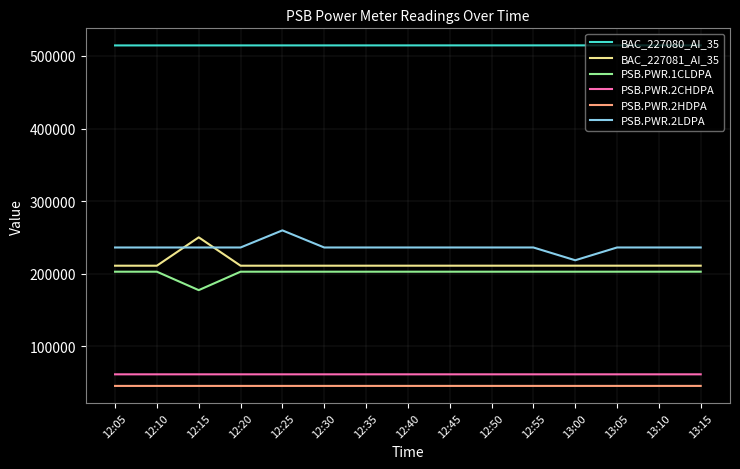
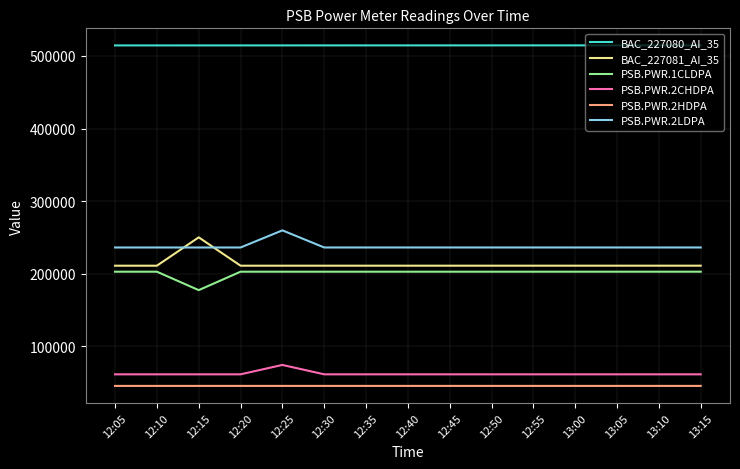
  {
    "BAC_227080_AI_35": {
      "12:05": 510000,
      "12:10": 510000,
      "12:15": 510000,
      "12:20": 510000,
      "12:25": 510000,
      "12:30": 510000,
      "12:35": 510000,
      "12:40": 510000,
      "12:45": 510000,
      "12:50": 510000,
      "12:55": 510000,
      "13:00": 510000
    },
    "BAC_227081_AI_35": {
      "12:05": 210000,
      "12:10": 210000,
      "12:15": 250000,
      "12:20": 210000,
      "12:25": 210000,
      "12:30": 210000,
      "12:35": 210000,
      "12:40": 210000,
      "12:45": 210000,
      "12:50": 210000,
      "12:55": 210000,
      "13:00": 210000,
      "13:05": 210000,
      "13:10": 210000,
      "13:15": 210000
    },
    "PSB.PWR.1CLDPA": {
      "12:05": 200000,
      "12:10": 200000,
      "12:15": 180000,
      "12:20": 200000,
      "12:25": 200000,
      "12:30": 200000,
      "12:35": 200000,
      "12:40": 200000,
      "12:45": 200000,
      "12:50": 200000,
      "12:55": 200000,
      "13:00": 200000,
      "13:05": 200000,
      "13:10": 200000,
      "13:15": 200000
    },
    "PSB.PWR.2CHDPA": {
      "12:05": 60000,
      "12:10": 60000,
      "12:15": 60000,
      "12:20": 60000,
-     "12:25": 60000,
+     "12:25": 70000,
      "12:30": 60000,
      "12:35": 60000,
      "12:40": 60000,
      "12:45": 60000,
      "12:50": 60000,
      "12:55": 60000,
      "13:00": 60000,
      "13:05": 60000,
      "13:10": 60000,
      "13:15": 60000
    },
    "PSB.PWR.2HDPA": {
      "12:05": 50000,
      "12:10": 50000,
      "12:15": 50000,
      "12:20": 50000,
      "12:25": 50000,
      "12:30": 50000,
      "12:35": 50000,
      "12:40": 50000,
      "12:45": 50000,
      "12:50": 50000,
      "12:55": 50000,
      "13:00": 50000,
      "13:05": 50000,
      "13:10": 50000,
      "13:15": 50000
    },
    "PSB.PWR.2LDPA": {
      "12:05": 240000,
      "12:10": 240000,
      "12:15": 240000,
      "12:20": 240000,
      "12:25": 260000,
      "12:30": 240000,
      "12:35": 240000,
      "12:40": 240000,
      "12:45": 240000,
      "12:50": 240000,
      "12:55": 240000,
-     "13:00": 220000,
+     "13:00": 240000,
      "13:05": 240000,
      "13:10": 240000,
      "13:15": 240000
    }
  }
